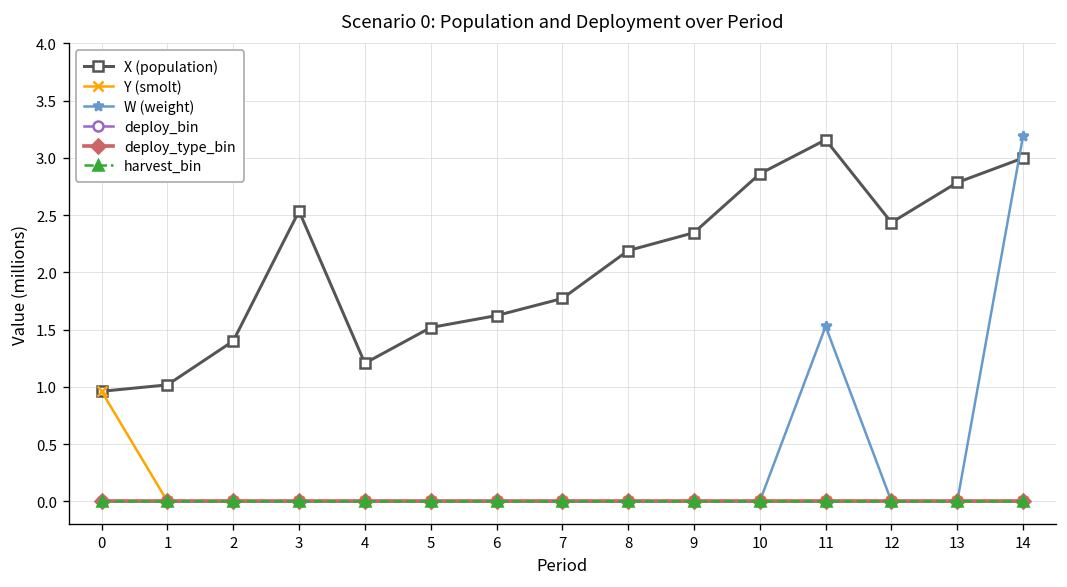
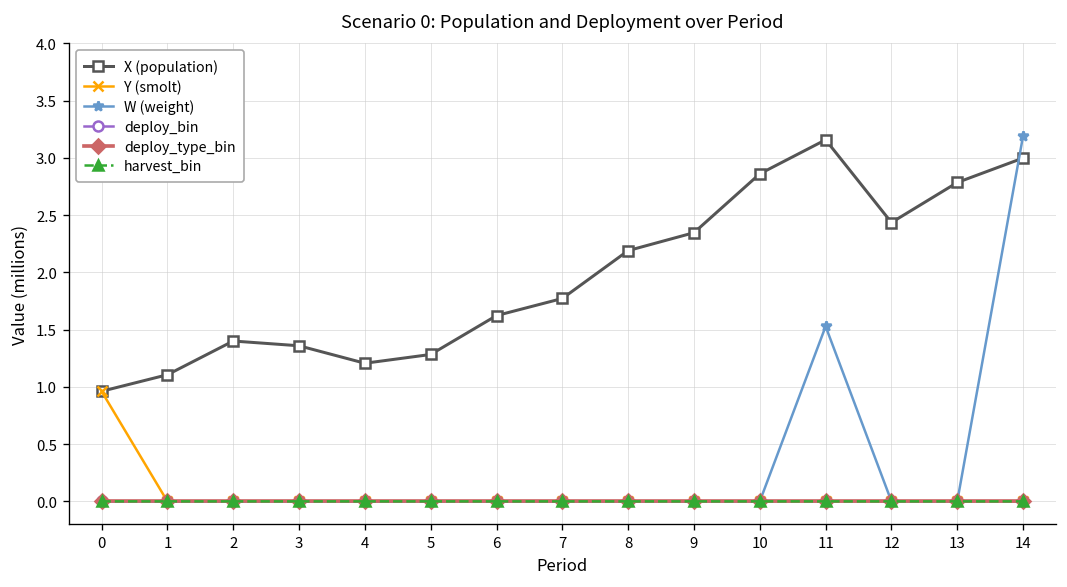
  {
    "X (population)": {
-     "1": 1.0,
+     "1": 1.1,
      "2": 1.4,
-     "3": 2.5,
+     "3": 1.4,
      "4": 1.2,
-     "5": 1.5,
+     "5": 1.3,
      "6": 1.6,
      "7": 1.8,
      "8": 2.2,
      "9": 2.3,
      "10": 2.9,
      "11": 3.2,
      "12": 2.4,
      "13": 2.8,
      "14": 3.0
    },
    "W (weight)": {
      "11": 1.5,
      "14": 3.2
    }
  }
